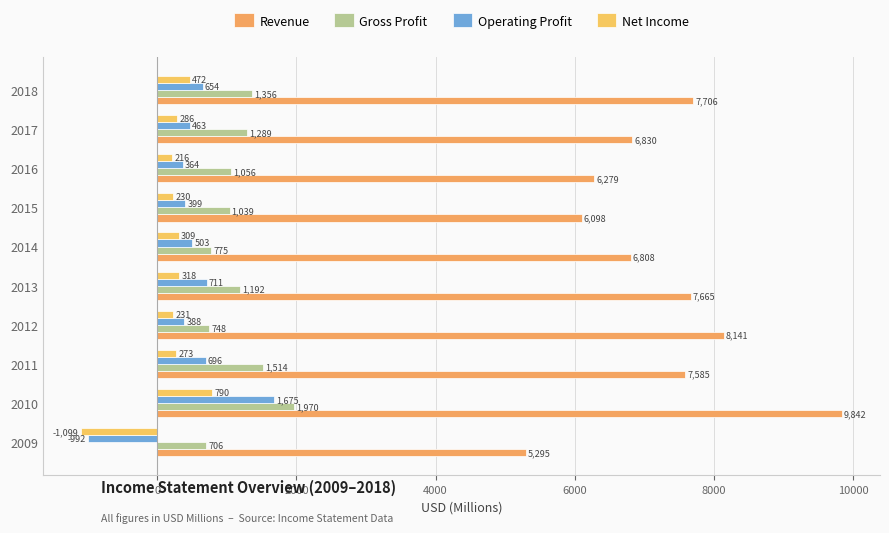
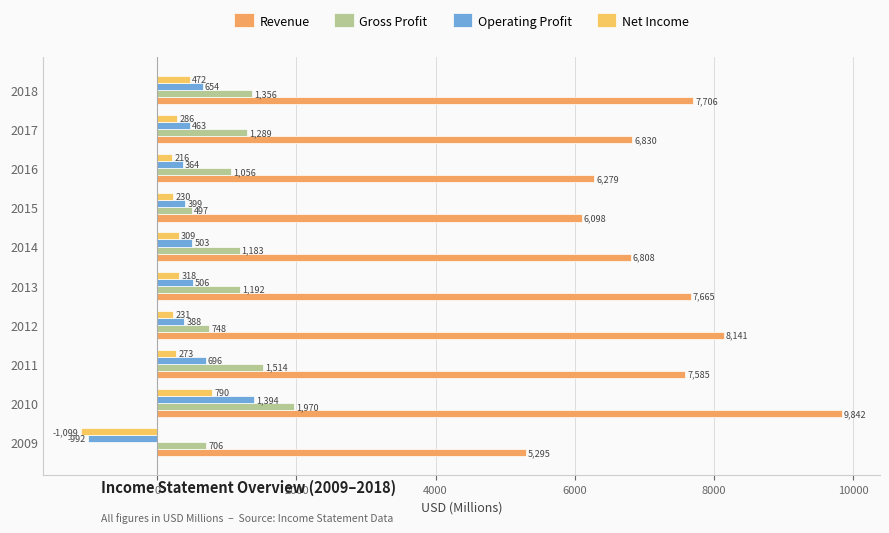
  {
    "Gross Profit": {
      "2018": "1,356",
      "2017": "1,289",
      "2016": "1,056",
-     "2015": "1,039",
-     "2014": "775",
+     "2015": "497",
+     "2014": "1,183",
      "2013": "1,192",
      "2012": "748",
      "2011": "1,514",
      "2010": "1,970",
      "2009": "706"
    },
    "Operating Profit": {
      "2018": "654",
      "2017": "463",
      "2016": "364",
      "2015": "399",
      "2014": "503",
-     "2013": "711",
+     "2013": "506",
      "2012": "388",
      "2011": "696",
-     "2010": "1,675",
+     "2010": "1,394",
      "2009": "-992"
    }
  }
